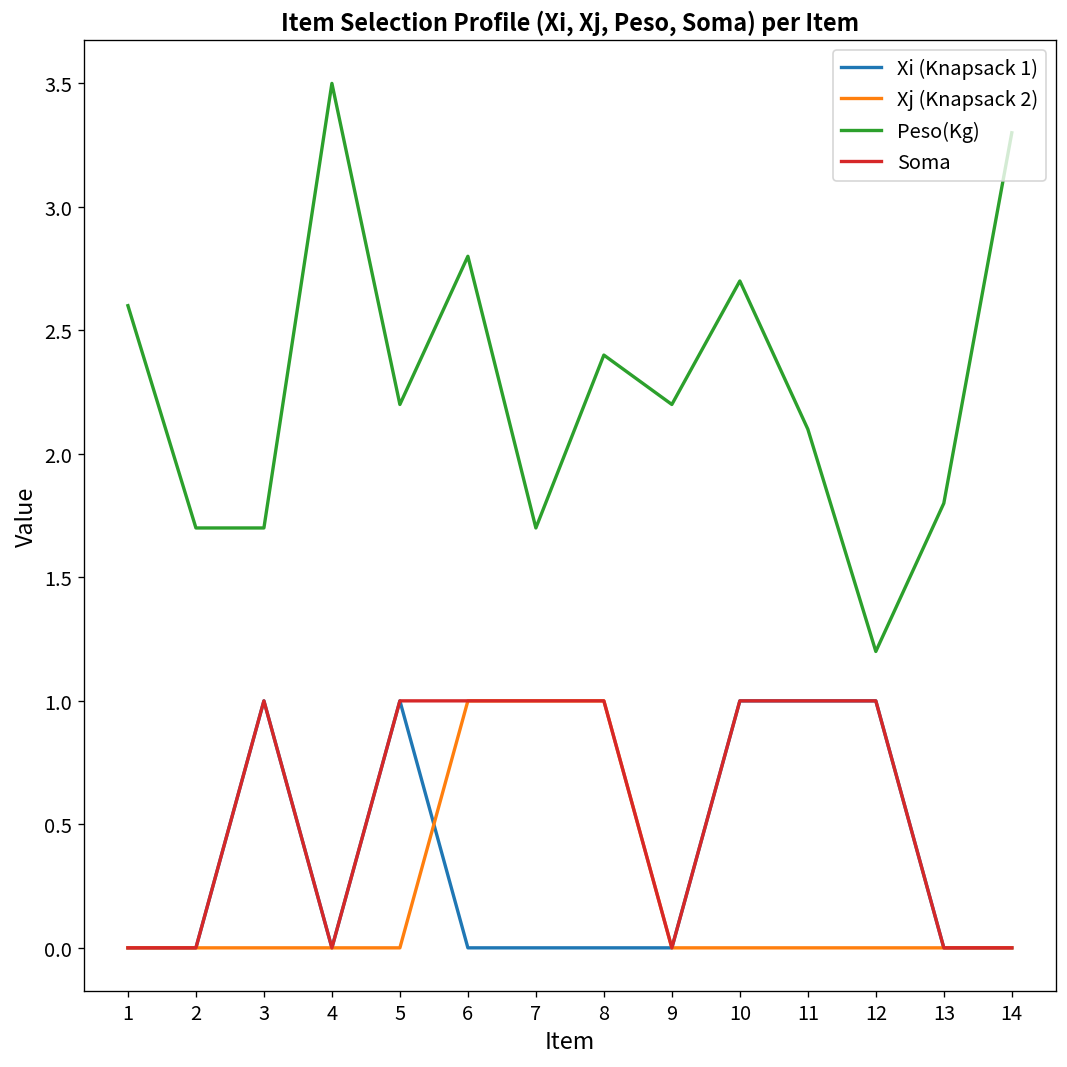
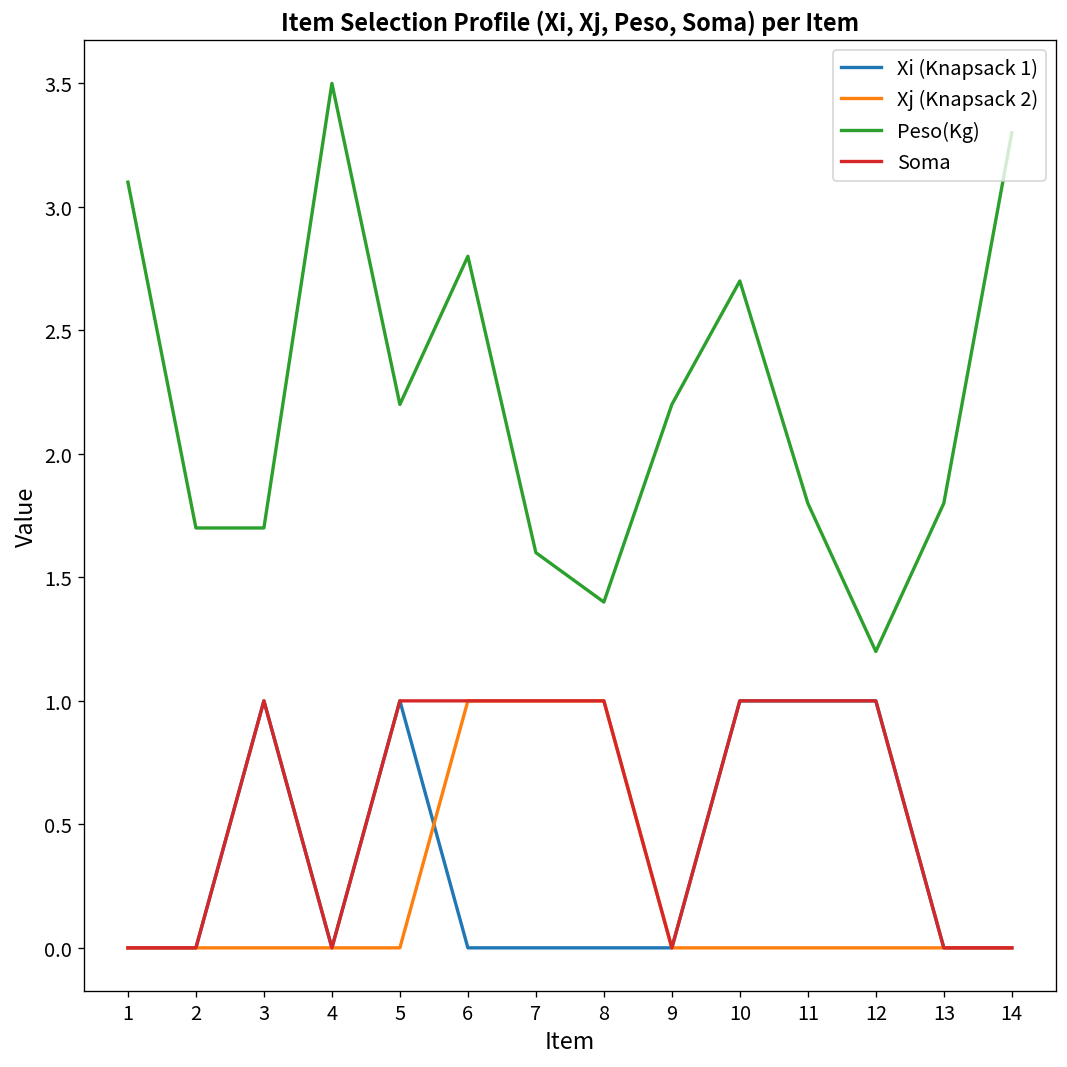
  {
    "Xi (Knapsack 1)": {
      "6": 0.0,
      "7": 0.0,
      "8": 0.0
    },
    "Xj (Knapsack 2)": {
      "3": 0.0,
      "5": 0.0,
      "10": 0.0,
      "11": 0.0,
      "12": 0.0
    },
    "Peso(Kg)": {
-     "1": 2.6,
+     "1": 3.1,
      "2": 1.7,
      "3": 1.7,
      "4": 3.5,
      "5": 2.2,
      "6": 2.8,
-     "7": 1.7,
-     "8": 2.4,
+     "7": 1.6,
+     "8": 1.4,
      "9": 2.2,
      "10": 2.7,
-     "11": 2.1,
+     "11": 1.8,
      "12": 1.2,
      "13": 1.8
    }
  }
